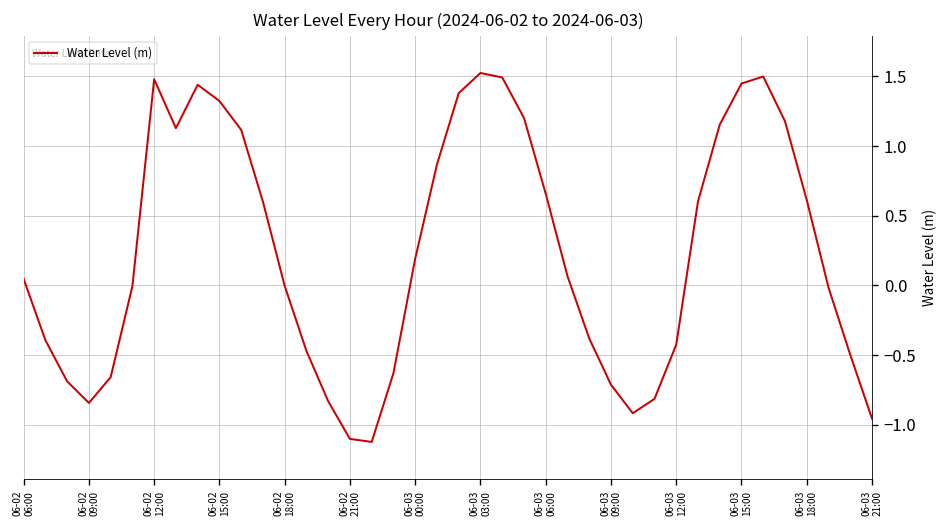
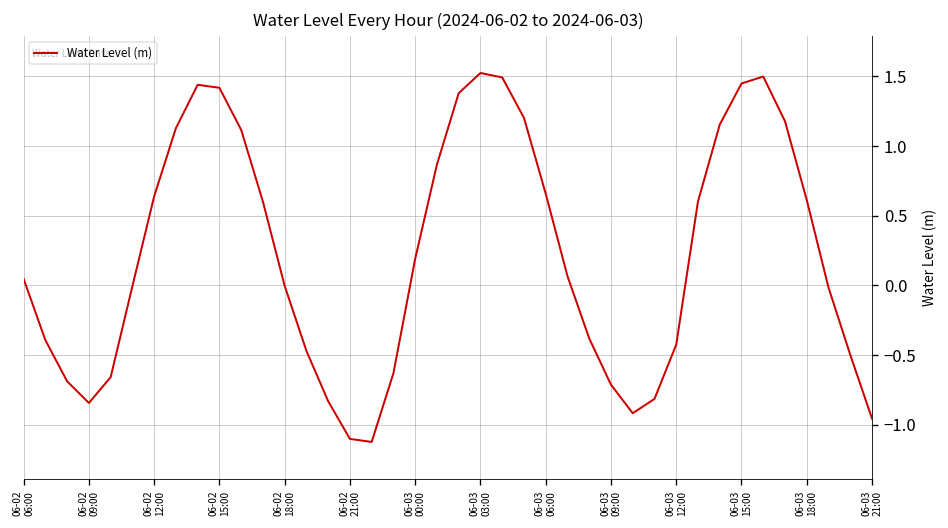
  {
    "06-02 06:00": 0.05,
    "06-02 09:00": -0.84,
-   "06-02 12:00": 1.48,
-   "06-02 15:00": 1.32,
+   "06-02 12:00": 0.64,
+   "06-02 15:00": 1.42,
    "06-02 18:00": 0.00,
    "06-02 21:00": -1.10,
    "06-03 00:00": 0.19,
    "06-03 03:00": 1.52,
    "06-03 06:00": 0.66,
    "06-03 09:00": -0.71,
    "06-03 12:00": -0.42,
    "06-03 15:00": 1.45,
    "06-03 18:00": 0.61,
    "06-03 21:00": -0.95
  }
